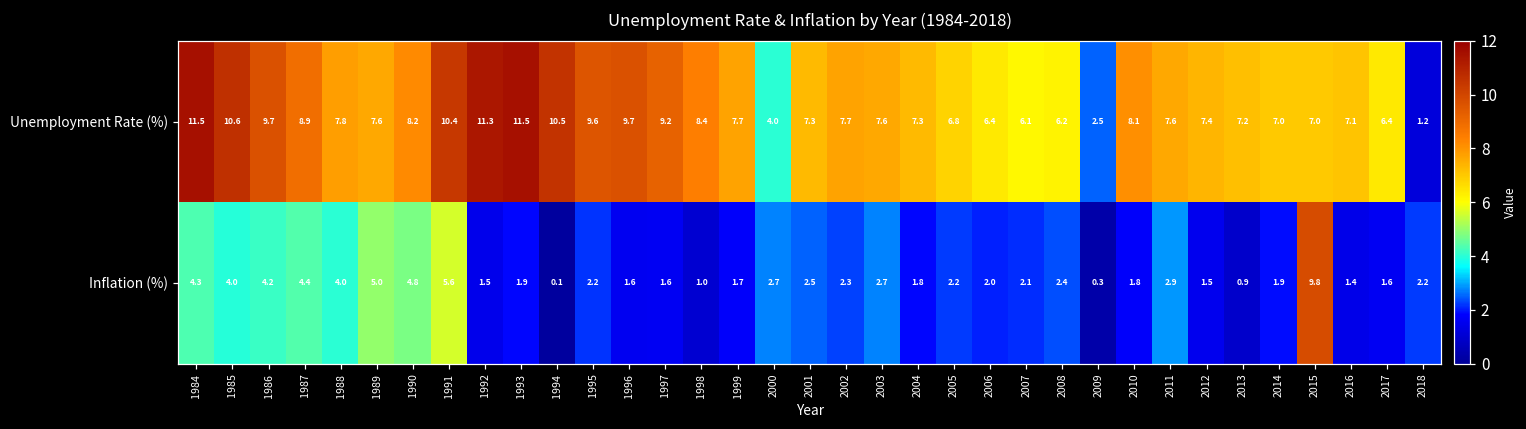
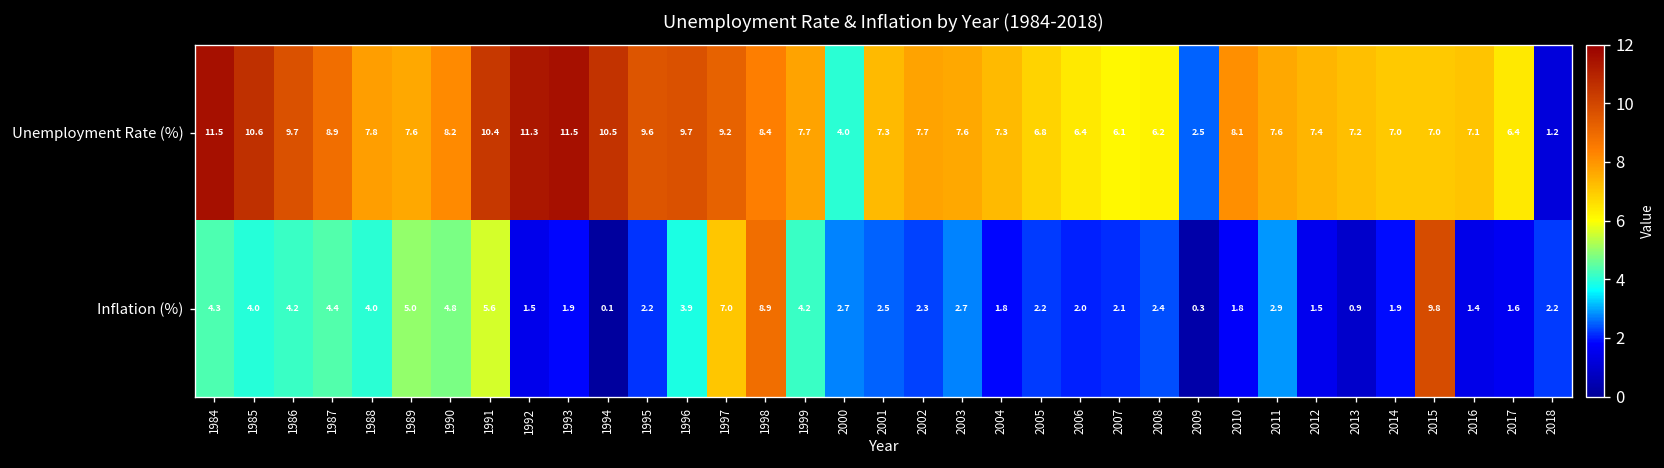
  {
    "Unemployment Rate (%)": {
      "1984": 11.5,
      "1985": 10.6,
      "1986": 9.7,
      "1987": 8.9,
      "1988": 7.8,
      "1989": 7.6,
      "1990": 8.2,
      "1991": 10.4,
      "1992": 11.3,
      "1993": 11.5,
      "1994": 10.5,
      "1995": 9.6,
      "1996": 9.7,
      "1997": 9.2,
      "1998": 8.4,
      "1999": 7.7,
      "2000": 4.0,
      "2001": 7.3,
      "2002": 7.7,
      "2003": 7.6,
      "2004": 7.3,
      "2005": 6.8,
      "2006": 6.4,
      "2007": 6.1,
      "2008": 6.2,
      "2009": 2.5,
      "2010": 8.1,
      "2011": 7.6,
      "2012": 7.4,
      "2013": 7.2,
      "2014": 7.0,
      "2015": 7.0,
      "2016": 7.1,
      "2017": 6.4,
      "2018": 1.2
    },
    "Inflation (%)": {
      "1984": 4.3,
      "1985": 4.0,
      "1986": 4.2,
      "1987": 4.4,
      "1988": 4.0,
      "1989": 5.0,
      "1990": 4.8,
      "1991": 5.6,
      "1992": 1.5,
      "1993": 1.9,
      "1994": 0.1,
      "1995": 2.2,
-     "1996": 1.6,
-     "1997": 1.6,
-     "1998": 1.0,
-     "1999": 1.7,
+     "1996": 3.9,
+     "1997": 7.0,
+     "1998": 8.9,
+     "1999": 4.2,
      "2000": 2.7,
      "2001": 2.5,
      "2002": 2.3,
      "2003": 2.7,
      "2004": 1.8,
      "2005": 2.2,
      "2006": 2.0,
      "2007": 2.1,
      "2008": 2.4,
      "2009": 0.3,
      "2010": 1.8,
      "2011": 2.9,
      "2012": 1.5,
      "2013": 0.9,
      "2014": 1.9,
      "2015": 9.8,
      "2016": 1.4,
      "2017": 1.6,
      "2018": 2.2
    }
  }
